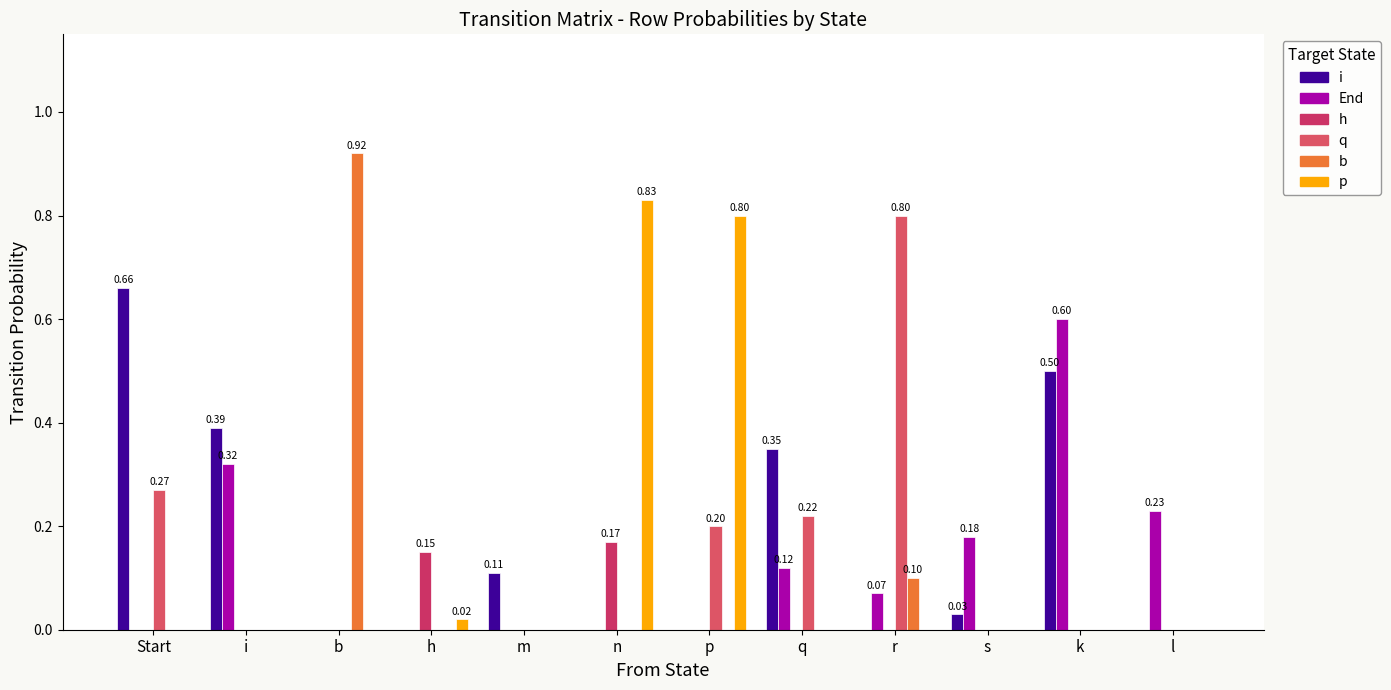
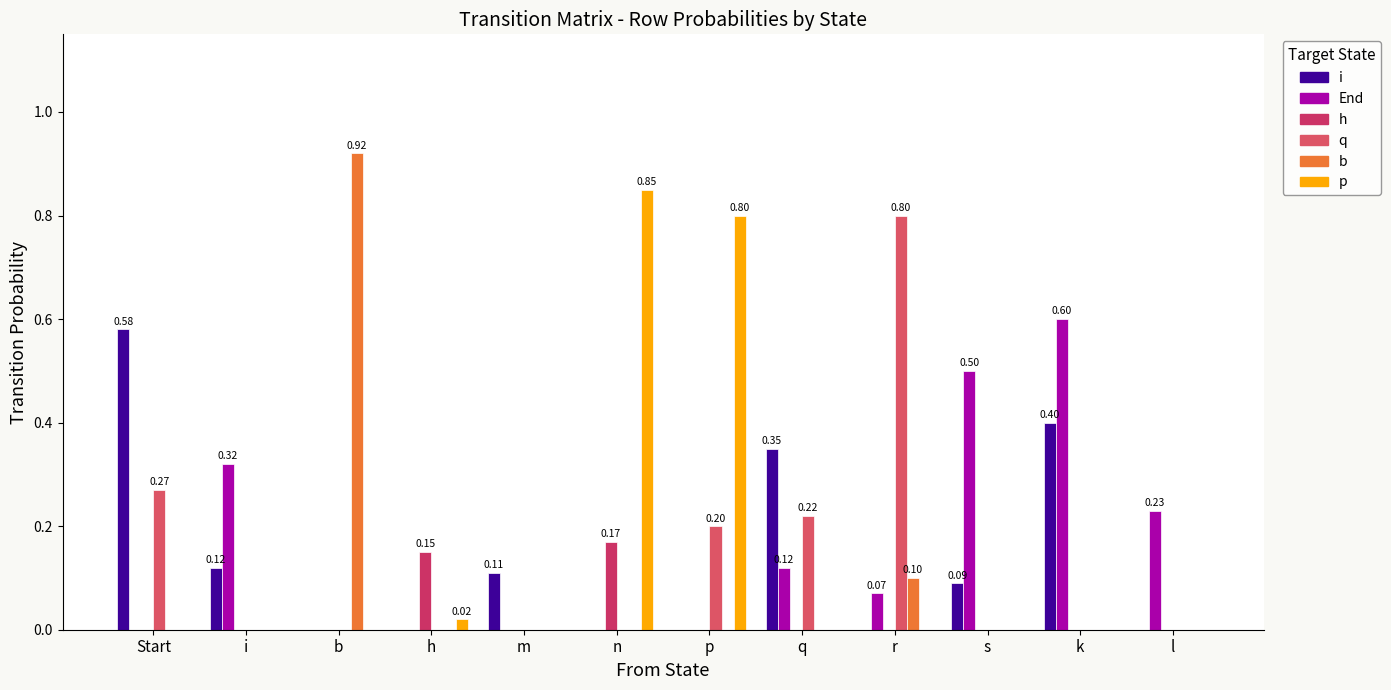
  {
    "i": {
-     "Start": 0.66,
-     "i": 0.39,
+     "Start": 0.58,
+     "i": 0.12,
      "m": 0.11,
      "q": 0.35,
-     "s": 0.03,
-     "k": 0.50
+     "s": 0.09,
+     "k": 0.40
    },
    "End": {
      "i": 0.32,
      "q": 0.12,
      "r": 0.07,
-     "s": 0.18,
+     "s": 0.50,
      "k": 0.60,
      "l": 0.23
    },
    "b": {
      "b": 0.92,
      "r": 0.10
    },
    "p": {
      "h": 0.02,
-     "n": 0.83,
+     "n": 0.85,
      "p": 0.80
    }
  }
